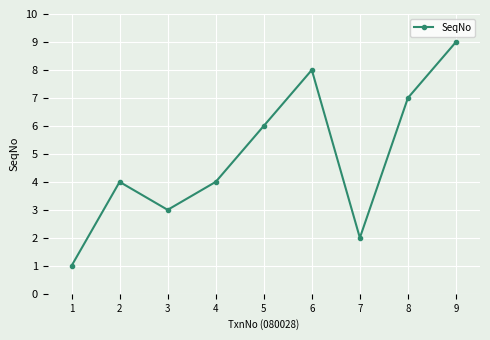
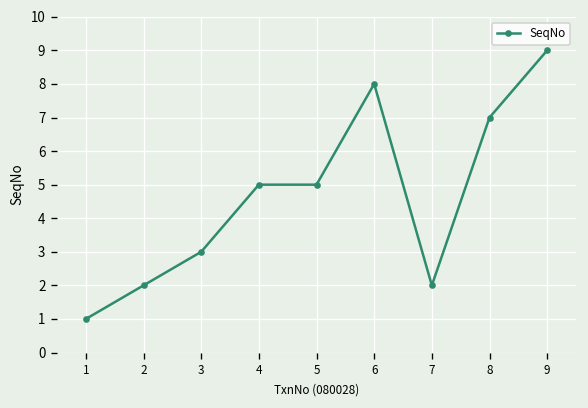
  {
    "1": 1,
-   "2": 4,
+   "2": 2,
    "3": 3,
-   "4": 4,
-   "5": 6,
+   "4": 5,
+   "5": 5,
    "6": 8,
    "7": 2,
    "8": 7,
    "9": 9
  }
